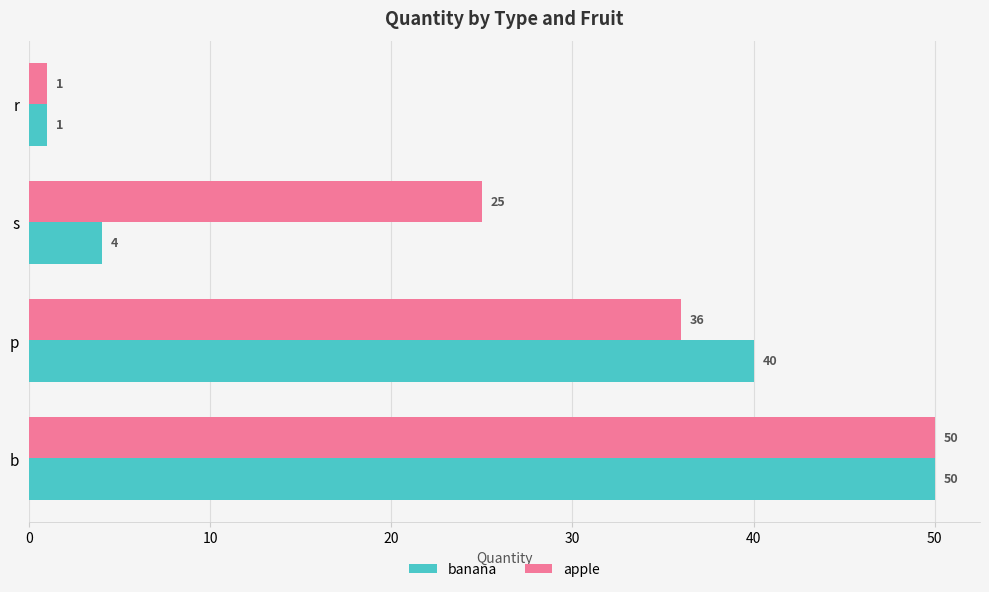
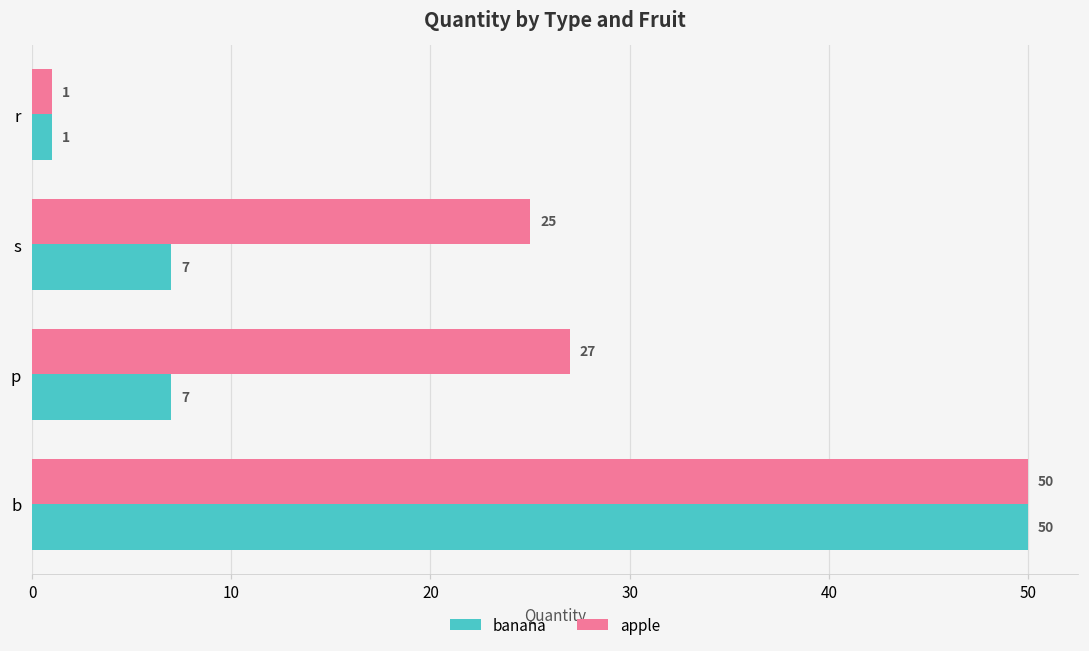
  {
    "banana": {
      "r": 1,
-     "s": 4,
-     "p": 40,
+     "s": 7,
+     "p": 7,
      "b": 50
    },
    "apple": {
      "r": 1,
      "s": 25,
-     "p": 36,
+     "p": 27,
      "b": 50
    }
  }
